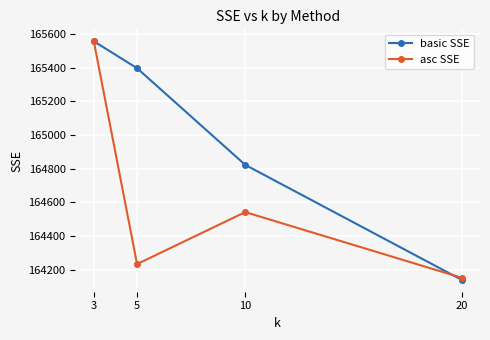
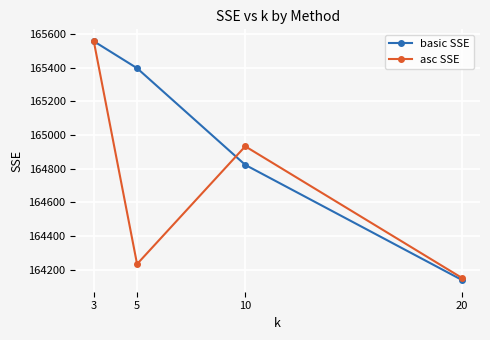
  {
    "basic SSE": {
      "5": 165400,
      "10": 164820
    },
    "asc SSE": {
      "5": 164230,
-     "10": 164540
+     "10": 164930
    }
  }
